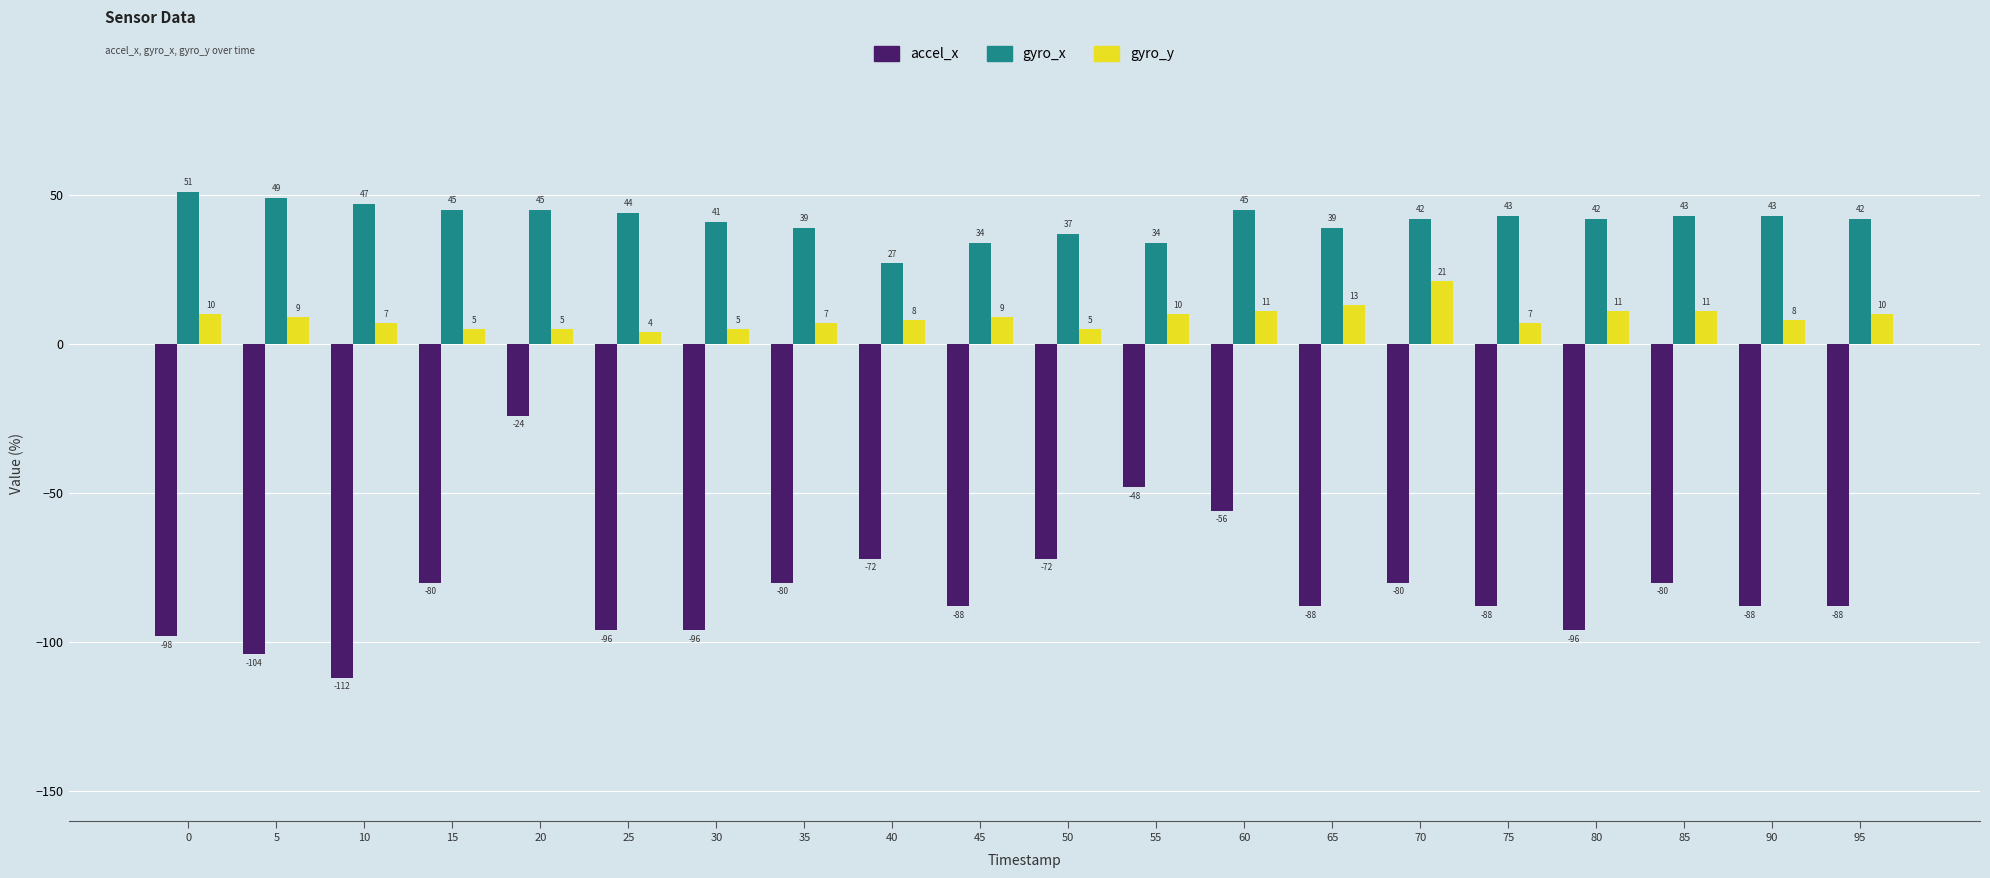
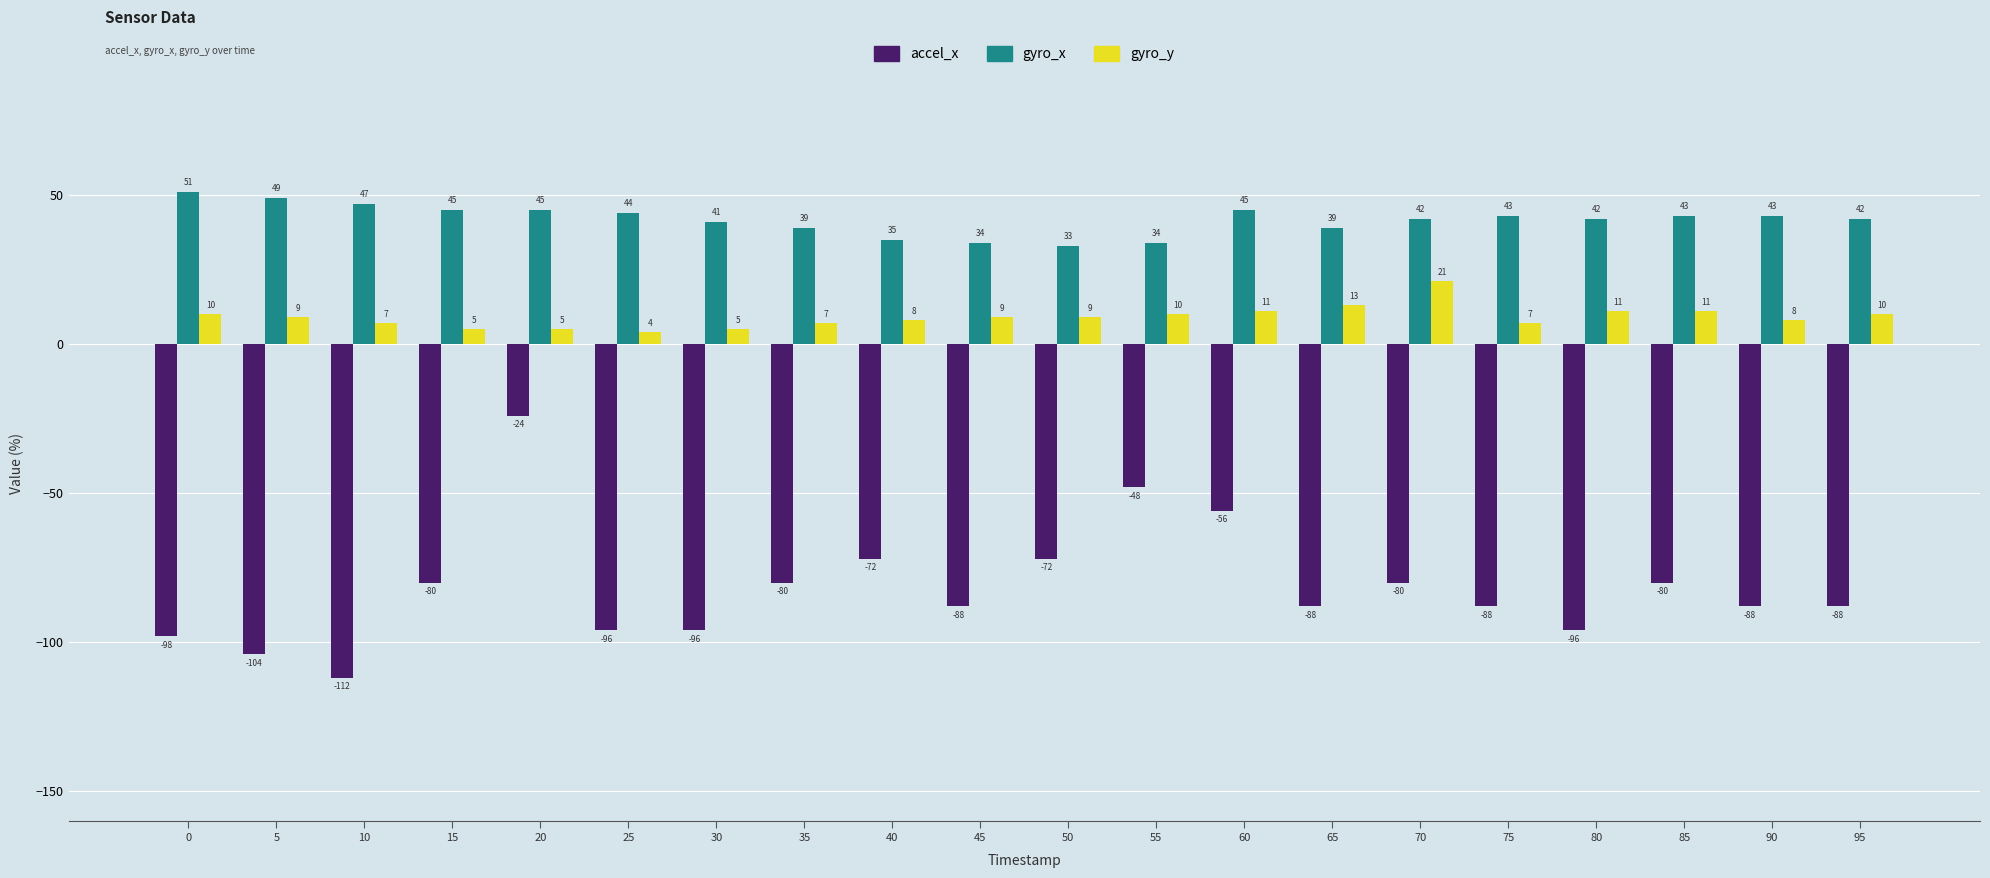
  {
    "accel_x": {
      "0": -98,
      "5": -104,
      "10": -112,
      "15": -80,
      "20": -24,
      "25": -96,
      "30": -96,
      "35": -80,
      "40": -72,
      "45": -88,
      "50": -72,
      "55": -48,
      "60": -56,
      "65": -88,
      "70": -80,
      "75": -88,
      "80": -96,
      "85": -80,
      "90": -88,
      "95": -88
    },
    "gyro_x": {
      "0": 51,
      "5": 49,
      "10": 47,
      "15": 45,
      "20": 45,
      "25": 44,
      "30": 41,
      "35": 39,
-     "40": 27,
+     "40": 35,
      "45": 34,
-     "50": 37,
+     "50": 33,
      "55": 34,
      "60": 45,
      "65": 39,
      "70": 42,
      "75": 43,
      "80": 42,
      "85": 43,
      "90": 43,
      "95": 42
    },
    "gyro_y": {
      "0": 10,
      "5": 9,
      "10": 7,
      "15": 5,
      "20": 5,
      "25": 4,
      "30": 5,
      "35": 7,
      "40": 8,
      "45": 9,
-     "50": 5,
+     "50": 9,
      "55": 10,
      "60": 11,
      "65": 13,
      "70": 21,
      "75": 7,
      "80": 11,
      "85": 11,
      "90": 8,
      "95": 10
    }
  }
